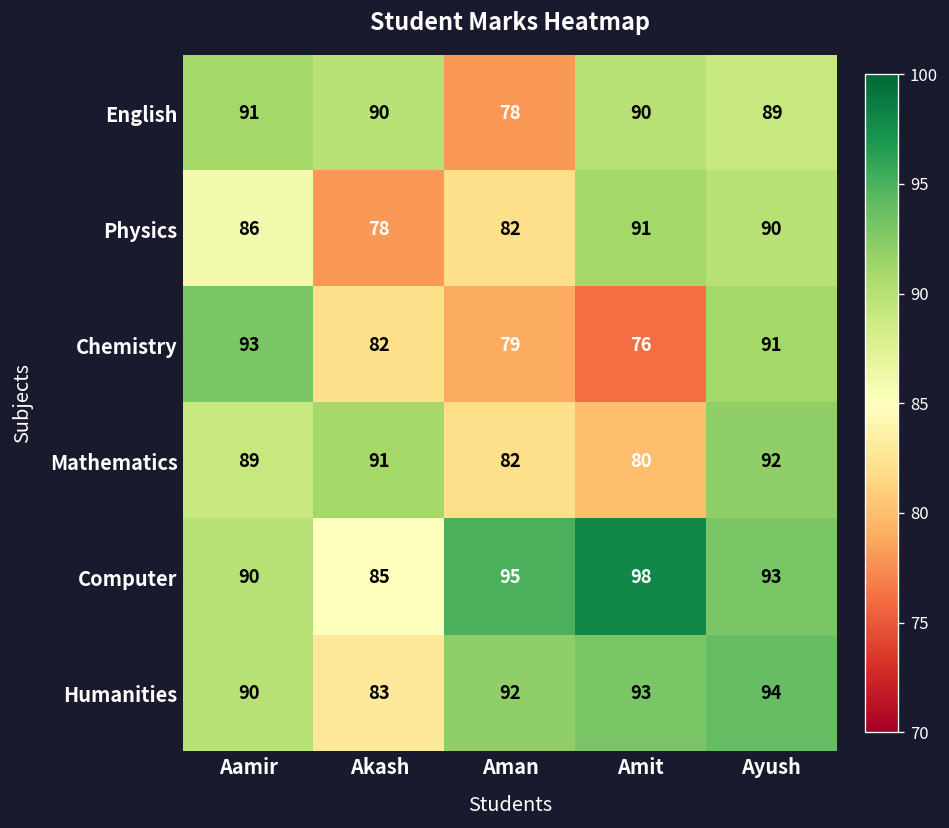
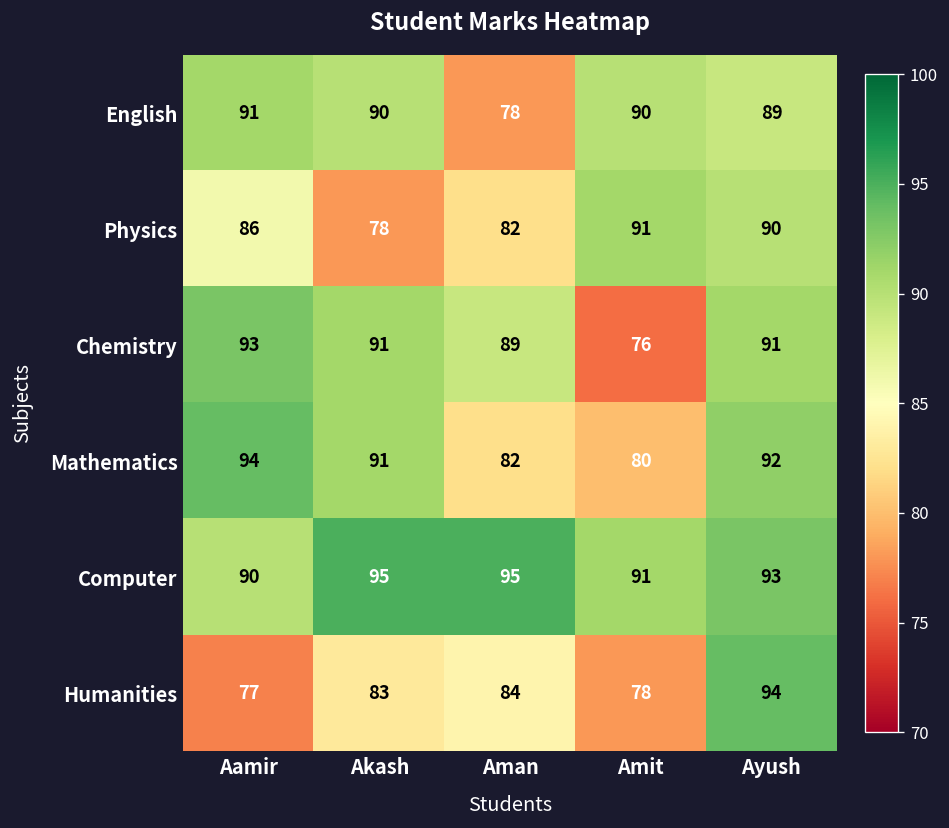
  {
    "English": {
      "Aamir": 91,
      "Akash": 90,
      "Aman": 78,
      "Amit": 90,
      "Ayush": 89
    },
    "Physics": {
      "Aamir": 86,
      "Akash": 78,
      "Aman": 82,
      "Amit": 91,
      "Ayush": 90
    },
    "Chemistry": {
      "Aamir": 93,
-     "Akash": 82,
-     "Aman": 79,
+     "Akash": 91,
+     "Aman": 89,
      "Amit": 76,
      "Ayush": 91
    },
    "Mathematics": {
-     "Aamir": 89,
+     "Aamir": 94,
      "Akash": 91,
      "Aman": 82,
      "Amit": 80,
      "Ayush": 92
    },
    "Computer": {
      "Aamir": 90,
-     "Akash": 85,
+     "Akash": 95,
      "Aman": 95,
-     "Amit": 98,
+     "Amit": 91,
      "Ayush": 93
    },
    "Humanities": {
-     "Aamir": 90,
+     "Aamir": 77,
      "Akash": 83,
-     "Aman": 92,
-     "Amit": 93,
+     "Aman": 84,
+     "Amit": 78,
      "Ayush": 94
    }
  }
